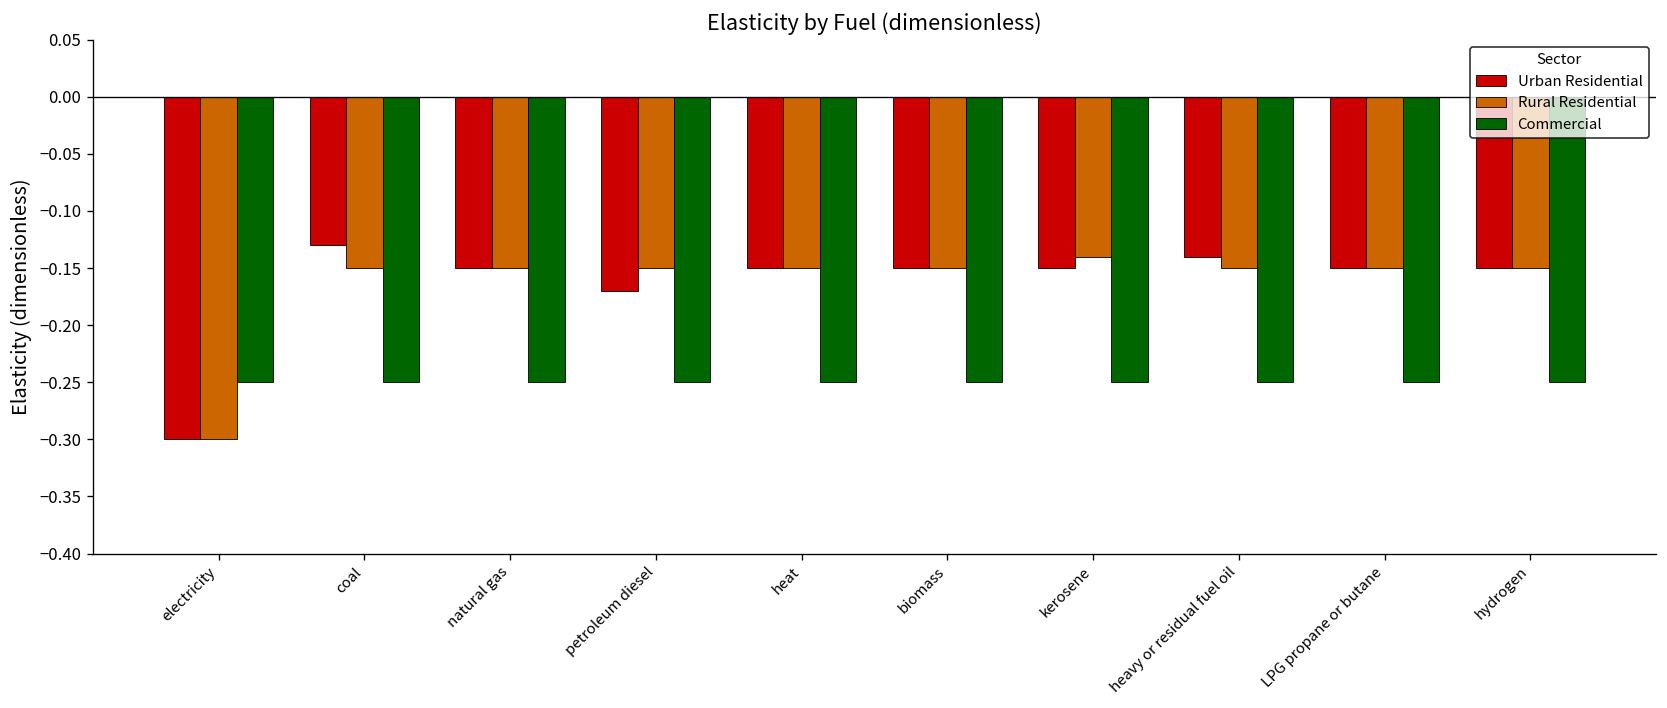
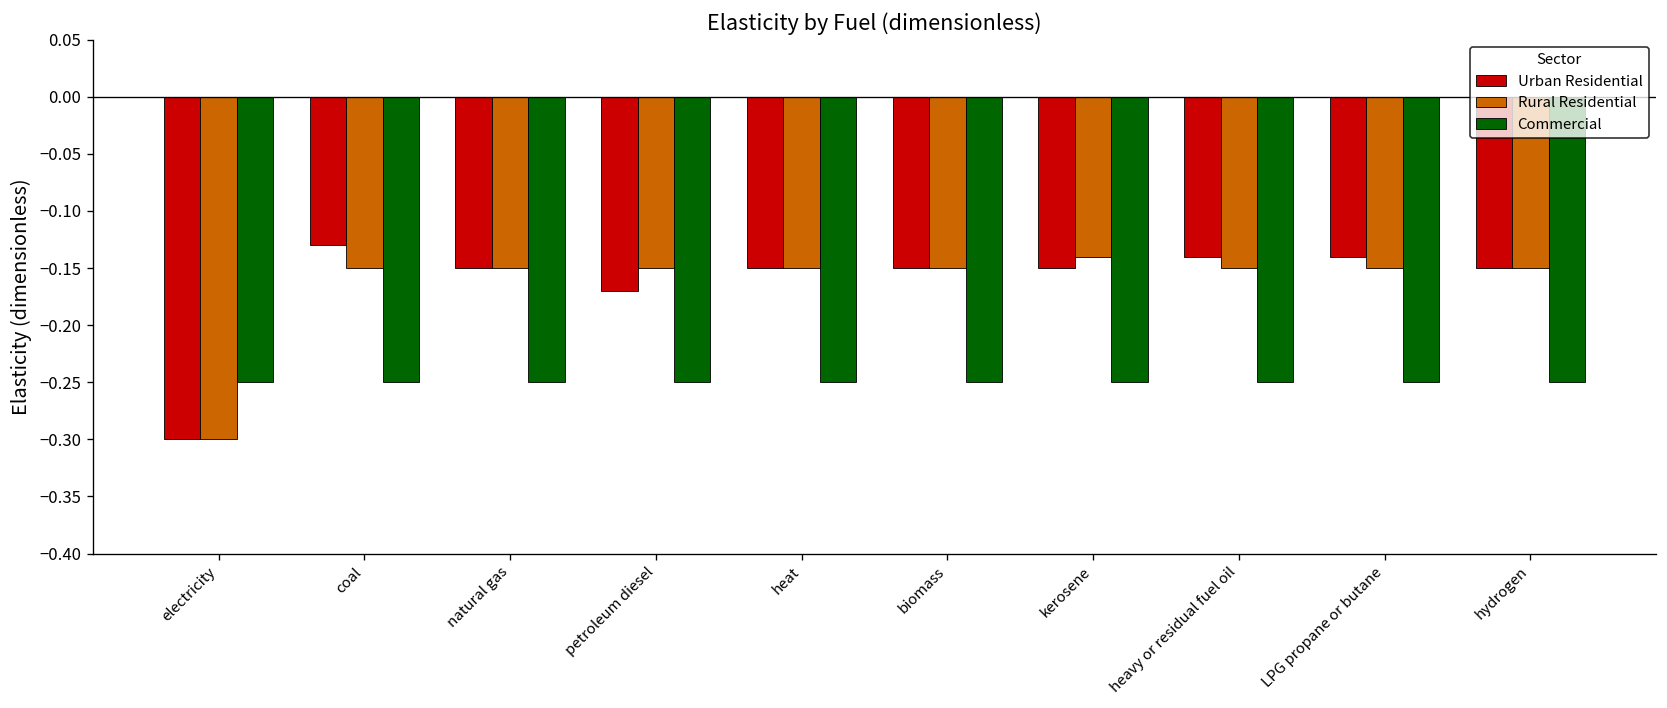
  {
    "Urban Residential": {
      "electricity": -0.30,
      "coal": -0.13,
      "natural gas": -0.15,
      "petroleum diesel": -0.17,
      "heat": -0.15,
      "biomass": -0.15,
      "kerosene": -0.15,
      "heavy or residual fuel oil": -0.14,
-     "LPG propane or butane": -0.15,
+     "LPG propane or butane": -0.14,
      "hydrogen": -0.15
    },
    "Rural Residential": {
      "electricity": -0.30,
      "coal": -0.15,
      "natural gas": -0.15,
      "petroleum diesel": -0.15,
      "heat": -0.15,
      "biomass": -0.15,
      "kerosene": -0.14,
      "heavy or residual fuel oil": -0.15,
      "LPG propane or butane": -0.15,
      "hydrogen": -0.15
    },
    "Commercial": {
      "electricity": -0.25,
      "coal": -0.25,
      "natural gas": -0.25,
      "petroleum diesel": -0.25,
      "heat": -0.25,
      "biomass": -0.25,
      "kerosene": -0.25,
      "heavy or residual fuel oil": -0.25,
      "LPG propane or butane": -0.25,
      "hydrogen": -0.25
    }
  }
